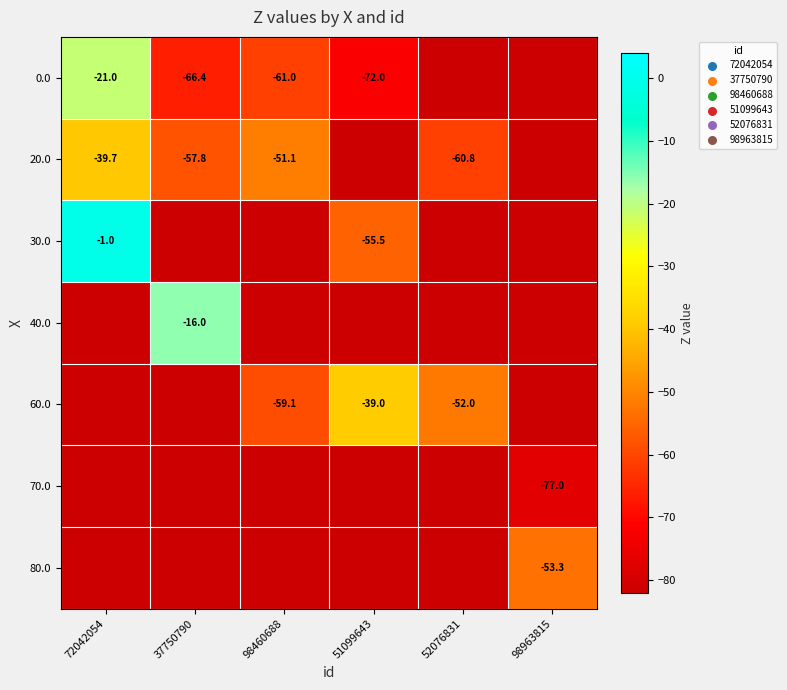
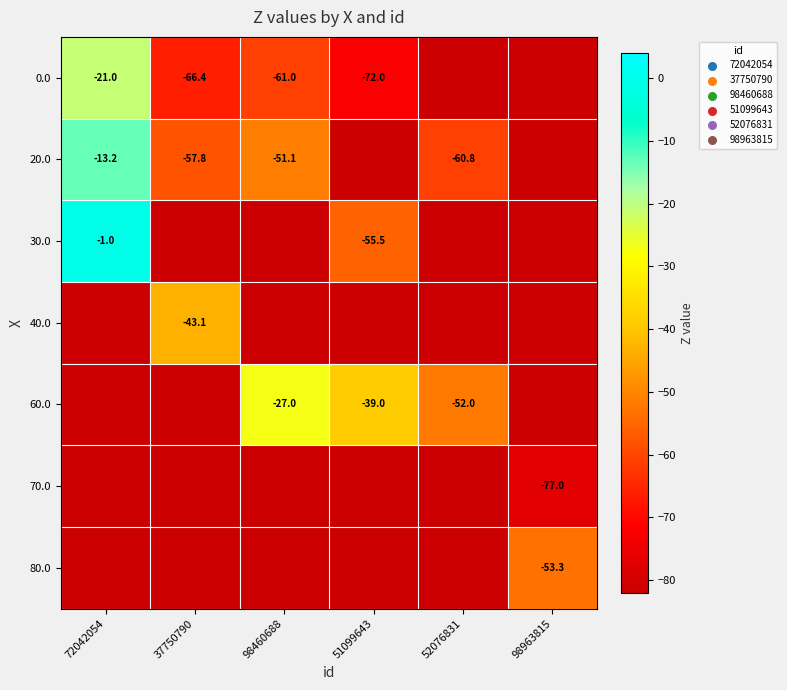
  {
    "0.0": {
      "72042054": -21.0,
      "37750790": -66.4,
      "98460688": -61.0,
      "51099643": -72.0
    },
    "20.0": {
-     "72042054": -39.7,
+     "72042054": -13.2,
      "37750790": -57.8,
      "98460688": -51.1,
      "52076831": -60.8
    },
    "30.0": {
      "72042054": -1.0,
      "51099643": -55.5
    },
    "40.0": {
-     "37750790": -16.0
+     "37750790": -43.1
    },
    "60.0": {
-     "98460688": -59.1,
+     "98460688": -27.0,
      "51099643": -39.0,
      "52076831": -52.0
    },
    "70.0": {
      "98963815": -77.0
    },
    "80.0": {
      "98963815": -53.3
    }
  }
